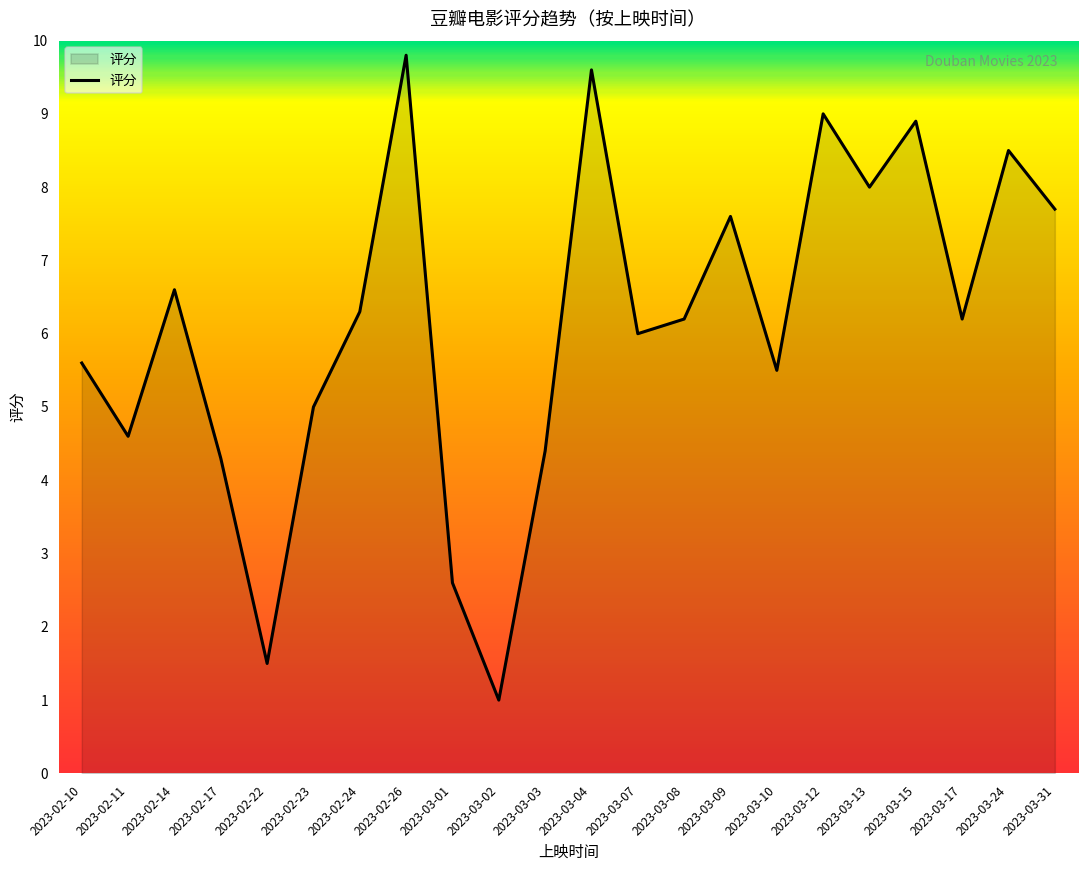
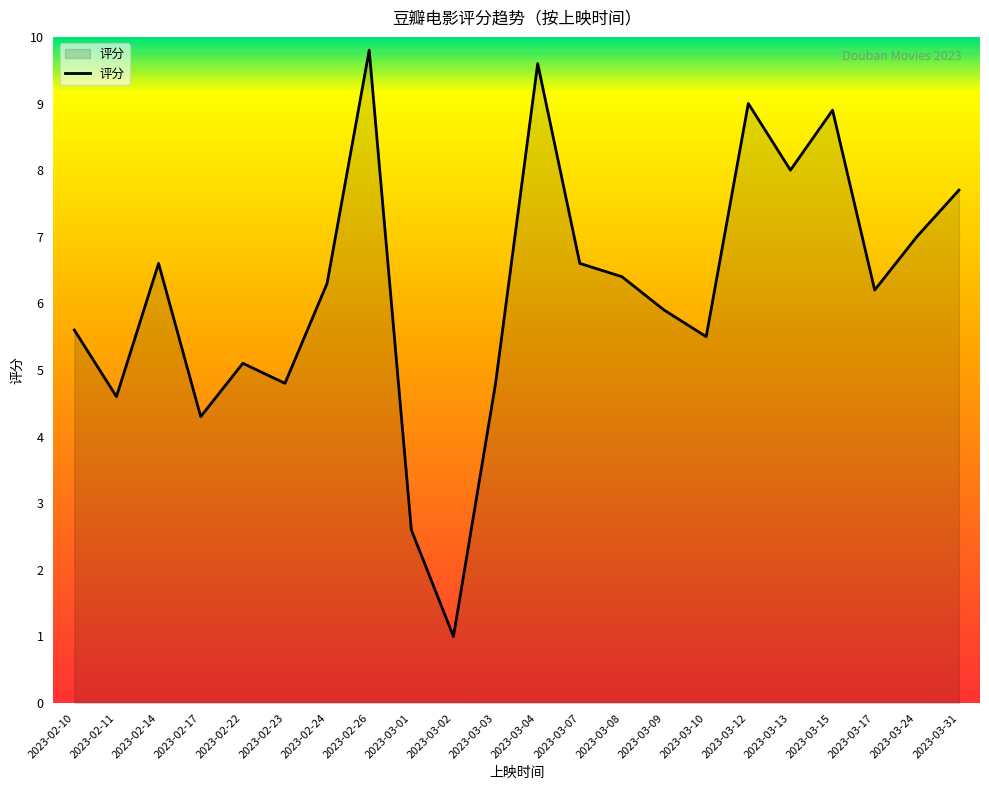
  {
    "2023-02-10": 5.6,
    "2023-02-11": 4.6,
    "2023-02-14": 6.6,
    "2023-02-17": 4.3,
-   "2023-02-22": 1.5,
-   "2023-02-23": 5.0,
+   "2023-02-22": 5.1,
+   "2023-02-23": 4.8,
    "2023-02-24": 6.3,
    "2023-02-26": 9.8,
    "2023-03-01": 2.6,
    "2023-03-02": 1.0,
-   "2023-03-03": 4.4,
+   "2023-03-03": 4.8,
    "2023-03-04": 9.6,
-   "2023-03-07": 6.0,
-   "2023-03-08": 6.2,
-   "2023-03-09": 7.6,
+   "2023-03-07": 6.6,
+   "2023-03-08": 6.4,
+   "2023-03-09": 5.9,
    "2023-03-10": 5.5,
    "2023-03-12": 9.0,
    "2023-03-13": 8.0,
    "2023-03-15": 8.9,
    "2023-03-17": 6.2,
-   "2023-03-24": 8.5,
+   "2023-03-24": 7.0,
    "2023-03-31": 7.7
  }
